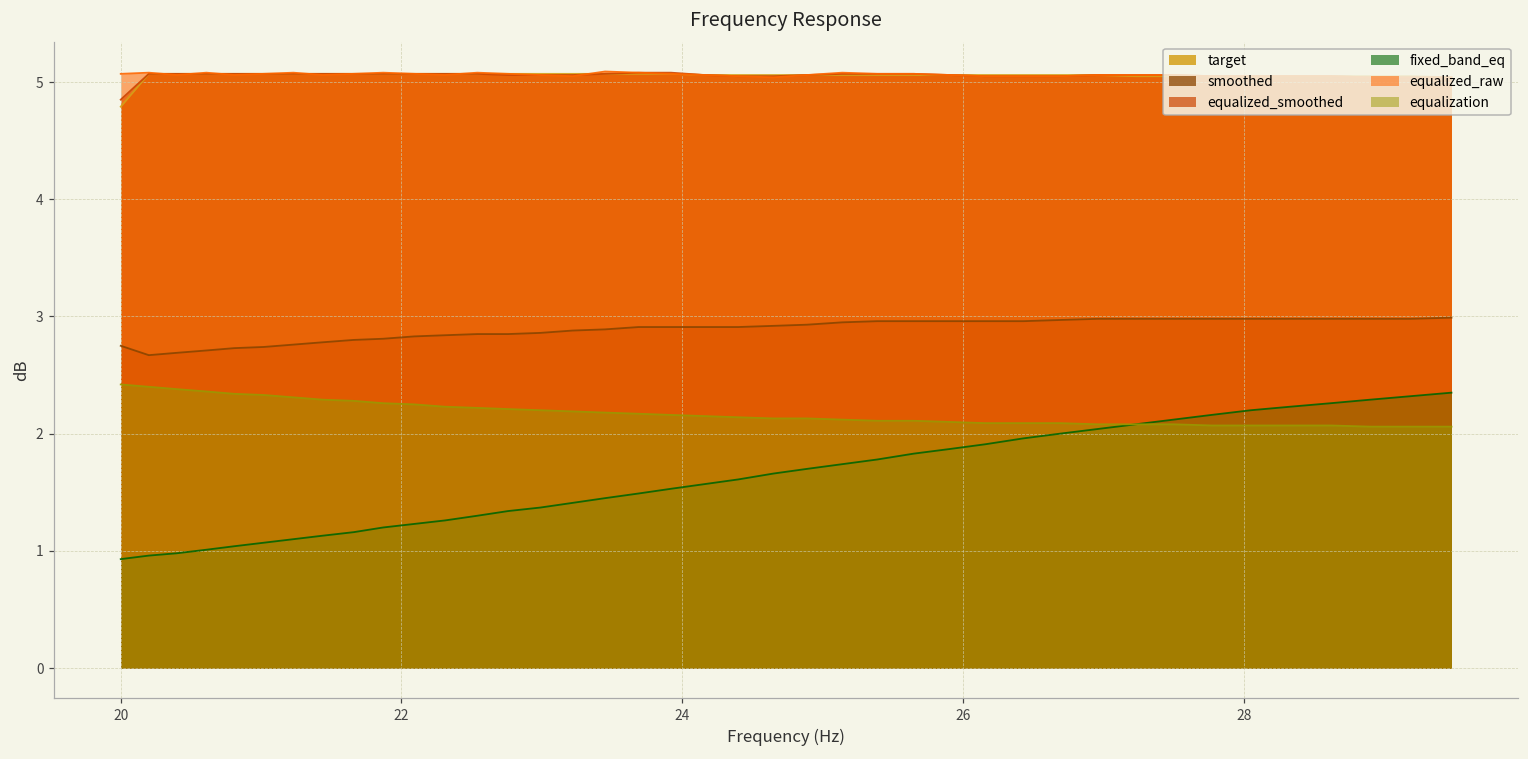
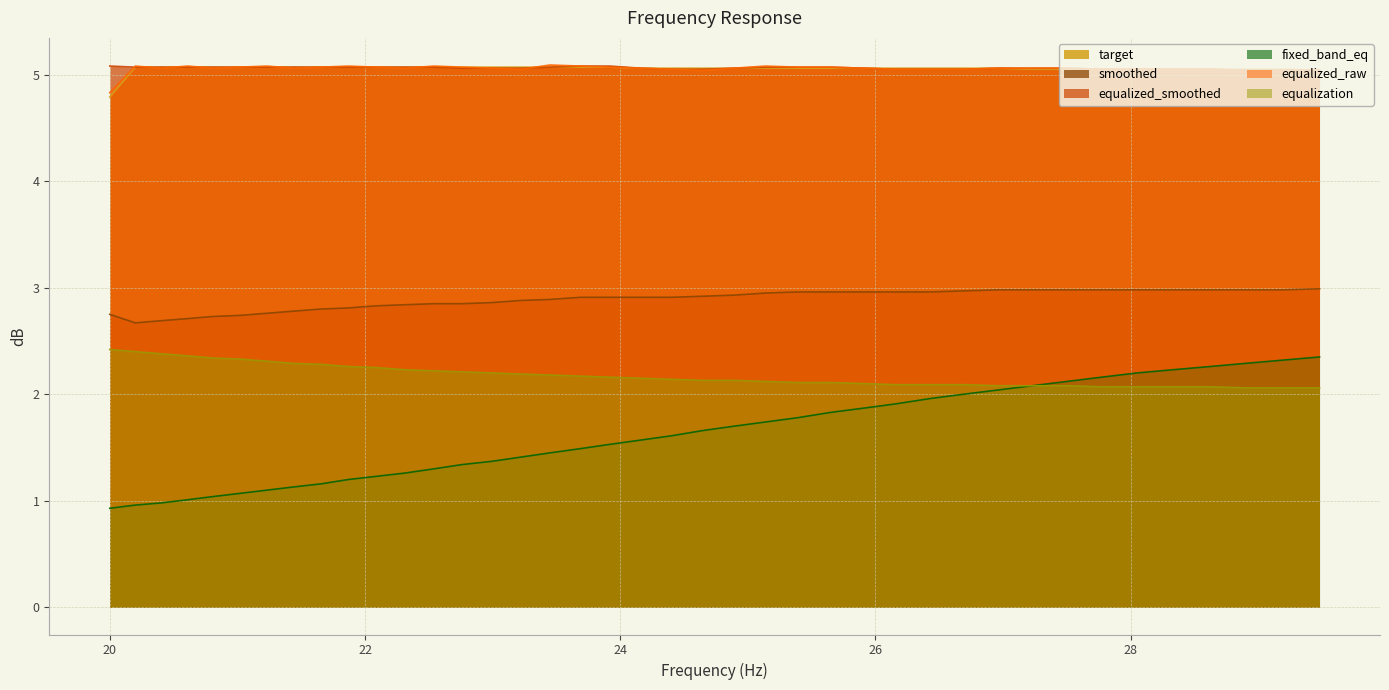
  {
    "target": {
      "20": 4.79
    },
    "smoothed": {
      "20": 2.75
    },
    "equalized_smoothed": {
-     "20": 4.85
+     "20": 5.08
    },
    "fixed_band_eq": {
      "20": 0.93
    },
    "equalized_raw": {
-     "20": 5.07
+     "20": 4.83
    },
    "equalization": {
      "20": 2.42
    }
  }
